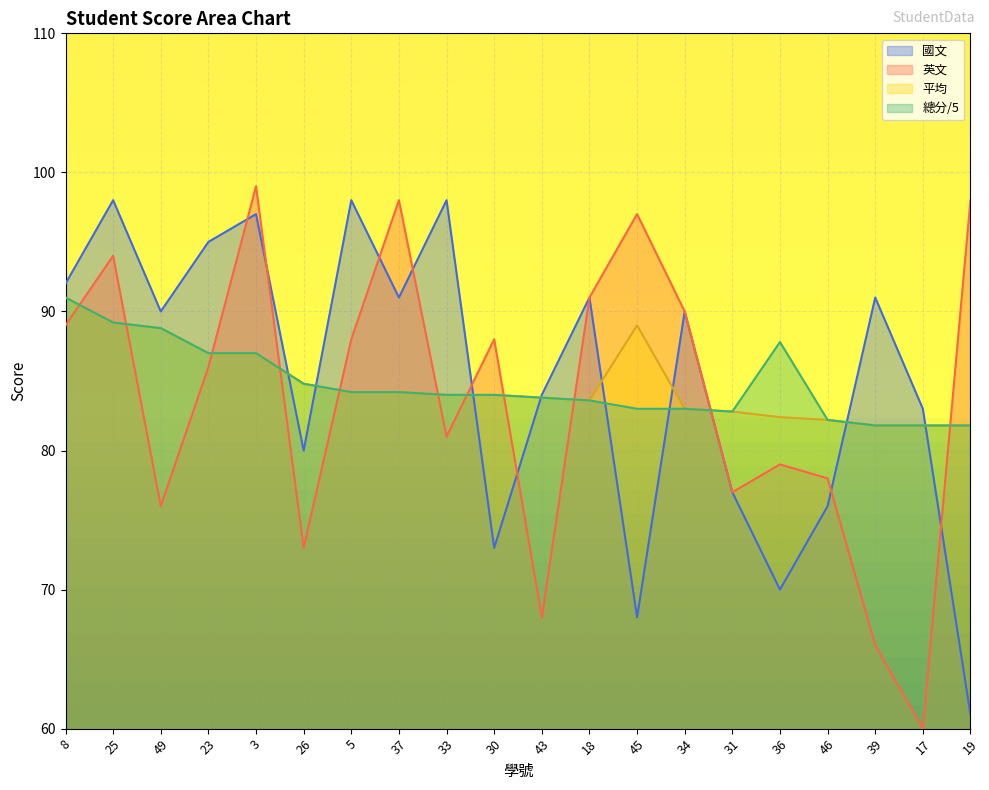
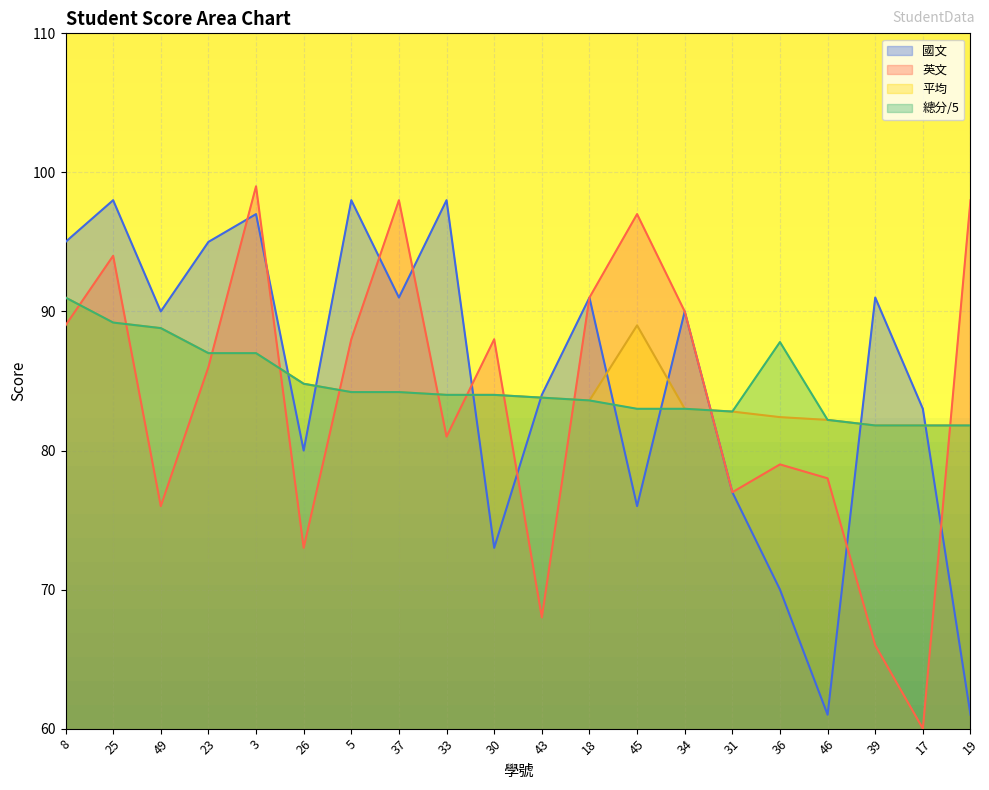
  {
    "國文": {
-     "8": 92,
+     "8": 95,
      "25": 98,
      "49": 90,
      "23": 95,
      "3": 97,
      "26": 80,
      "5": 98,
      "37": 91,
      "33": 98,
      "30": 73,
      "43": 84,
-     "45": 68,
+     "45": 76,
      "36": 70,
-     "46": 76,
+     "46": 61,
      "39": 91,
      "17": 83,
      "19": 61
    },
    "英文": {
      "8": 89,
      "25": 94,
      "49": 76,
      "23": 86,
      "3": 99,
      "26": 73,
      "5": 88,
      "37": 98,
      "33": 81,
      "30": 88,
      "43": 68,
      "45": 97,
      "36": 79,
      "46": 78,
      "39": 66,
      "17": 60,
      "19": 98
    },
    "平均": {
      "45": 89,
      "36": 82.4
    },
    "總分/5": {
      "45": 83,
      "36": 87.8
    }
  }
